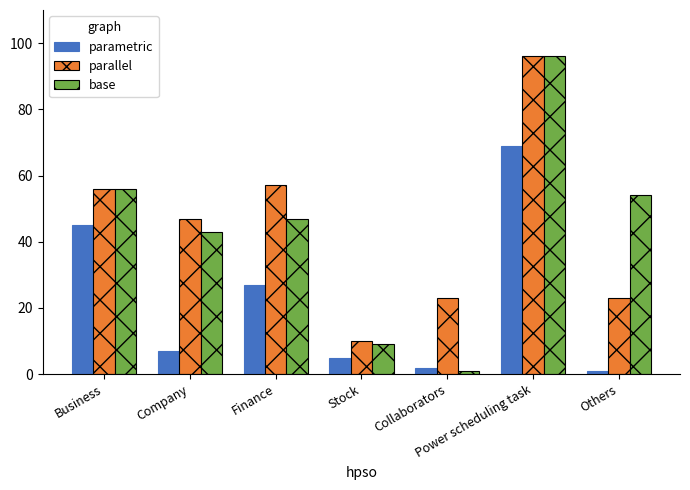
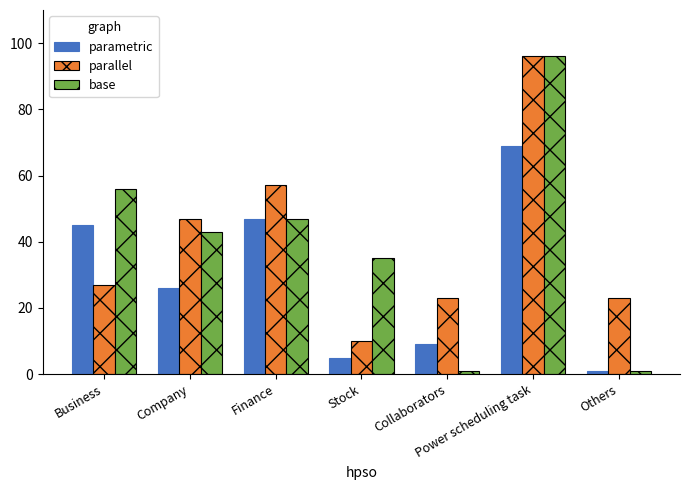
  {
    "parametric": {
      "Business": 45,
-     "Company": 7,
-     "Finance": 27,
+     "Company": 26,
+     "Finance": 47,
      "Stock": 5,
-     "Collaborators": 2,
+     "Collaborators": 9,
      "Power scheduling task": 69,
      "Others": 1
    },
    "parallel": {
-     "Business": 56,
+     "Business": 27,
      "Company": 47,
      "Finance": 57,
      "Stock": 10,
      "Collaborators": 23,
      "Power scheduling task": 96,
      "Others": 23
    },
    "base": {
      "Business": 56,
      "Company": 43,
      "Finance": 47,
-     "Stock": 9,
+     "Stock": 35,
      "Collaborators": 1,
      "Power scheduling task": 96,
-     "Others": 54
+     "Others": 1
    }
  }
